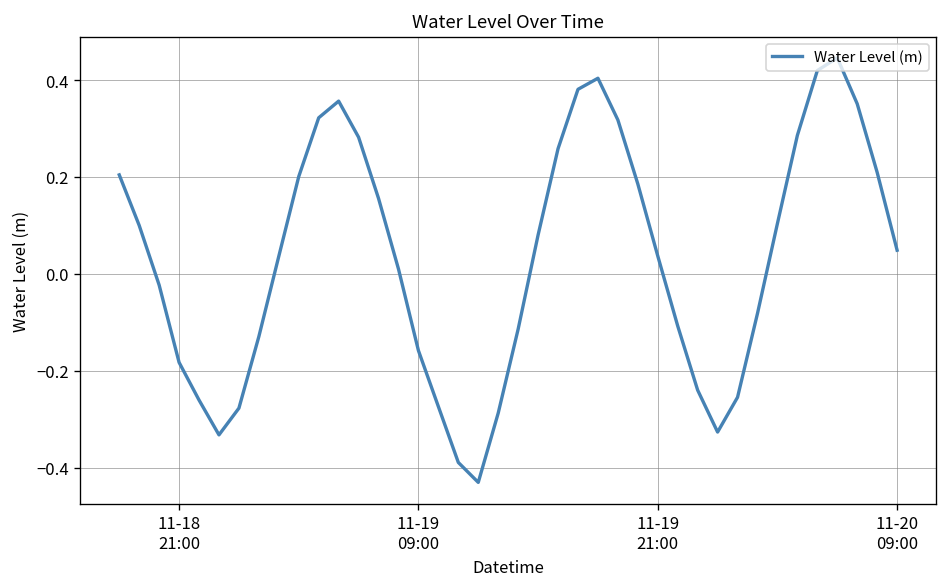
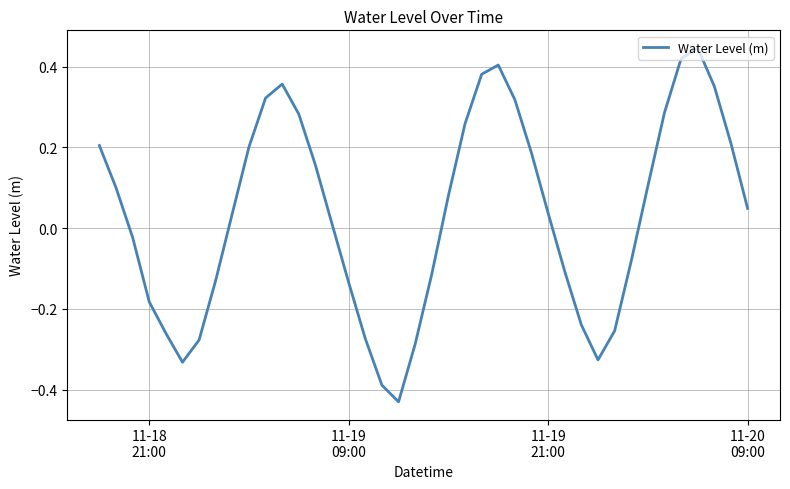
  {
    "11-18 21:00": -0.18,
-   "11-19 09:00": -0.16,
+   "11-19 09:00": -0.13,
    "11-19 21:00": 0.04,
    "11-20 09:00": 0.05
  }
